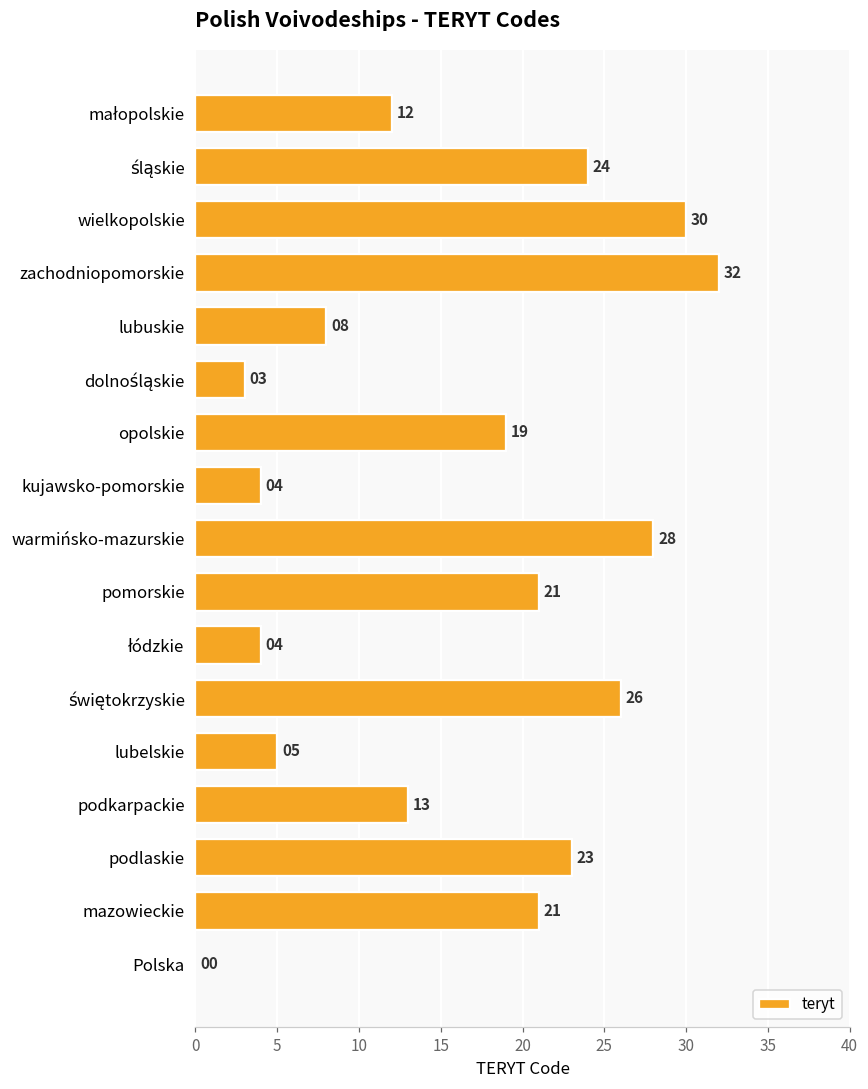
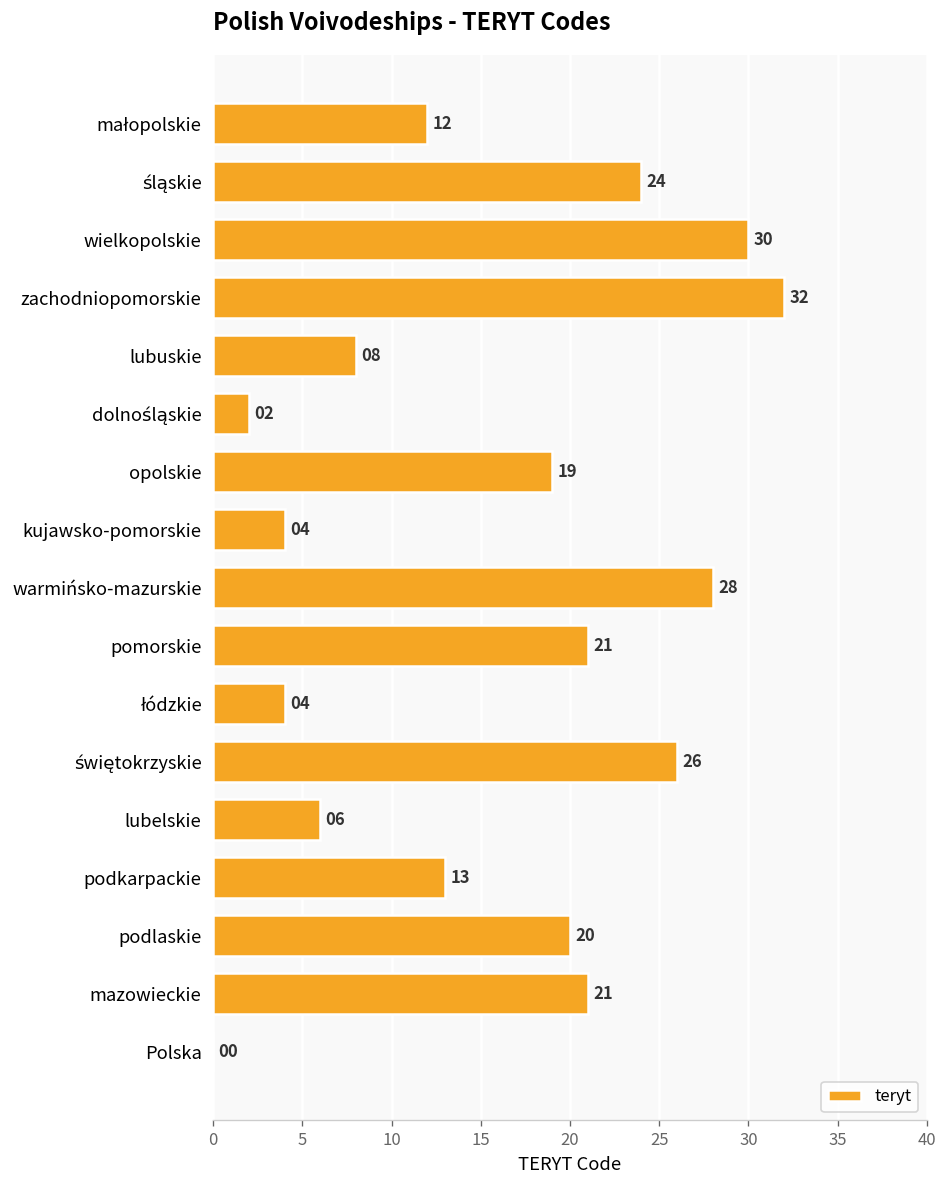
  {
    "małopolskie": "12",
    "śląskie": "24",
    "wielkopolskie": "30",
    "zachodniopomorskie": "32",
    "lubuskie": "08",
-   "dolnośląskie": "03",
+   "dolnośląskie": "02",
    "opolskie": "19",
    "kujawsko-pomorskie": "04",
    "warmińsko-mazurskie": "28",
    "pomorskie": "21",
    "łódzkie": "04",
    "świętokrzyskie": "26",
-   "lubelskie": "05",
+   "lubelskie": "06",
    "podkarpackie": "13",
-   "podlaskie": "23",
+   "podlaskie": "20",
    "mazowieckie": "21",
    "Polska": "00"
  }
